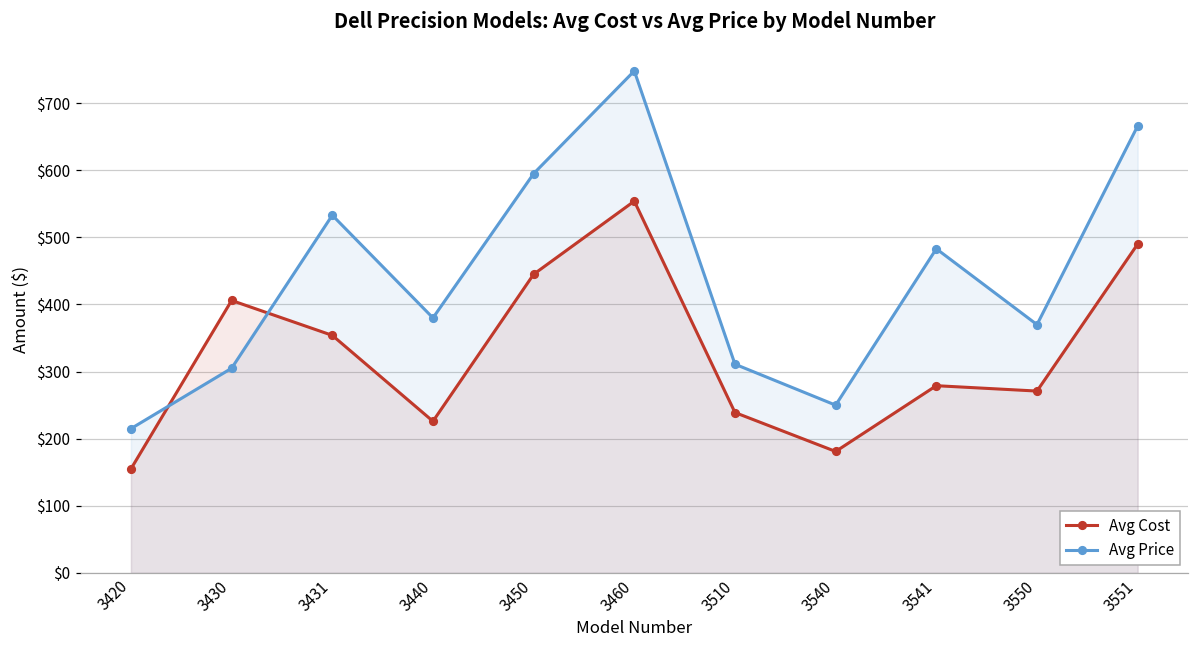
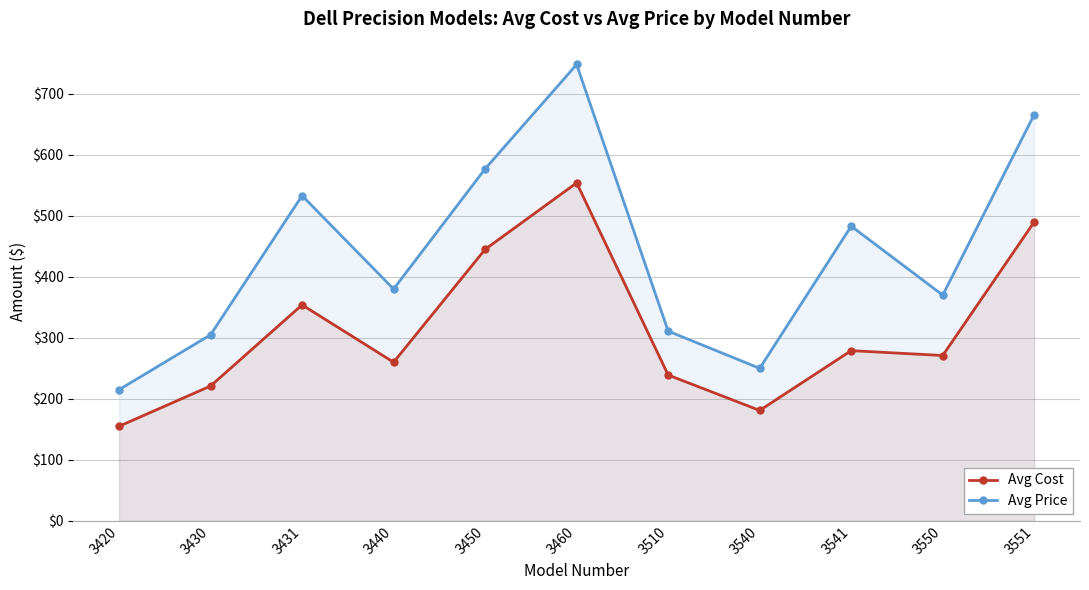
  {
    "Avg Cost": {
      "3420": "$160",
-     "3430": "$410",
+     "3430": "$220",
      "3431": "$350",
-     "3440": "$230",
+     "3440": "$260",
      "3450": "$450",
      "3460": "$550",
      "3510": "$240",
      "3540": "$180",
      "3541": "$280",
      "3550": "$270",
      "3551": "$490"
    },
    "Avg Price": {
      "3420": "$220",
      "3430": "$310",
      "3431": "$530",
      "3440": "$380",
-     "3450": "$600",
+     "3450": "$580",
      "3460": "$750",
      "3510": "$310",
      "3540": "$250",
      "3541": "$480",
      "3550": "$370",
      "3551": "$670"
    }
  }
